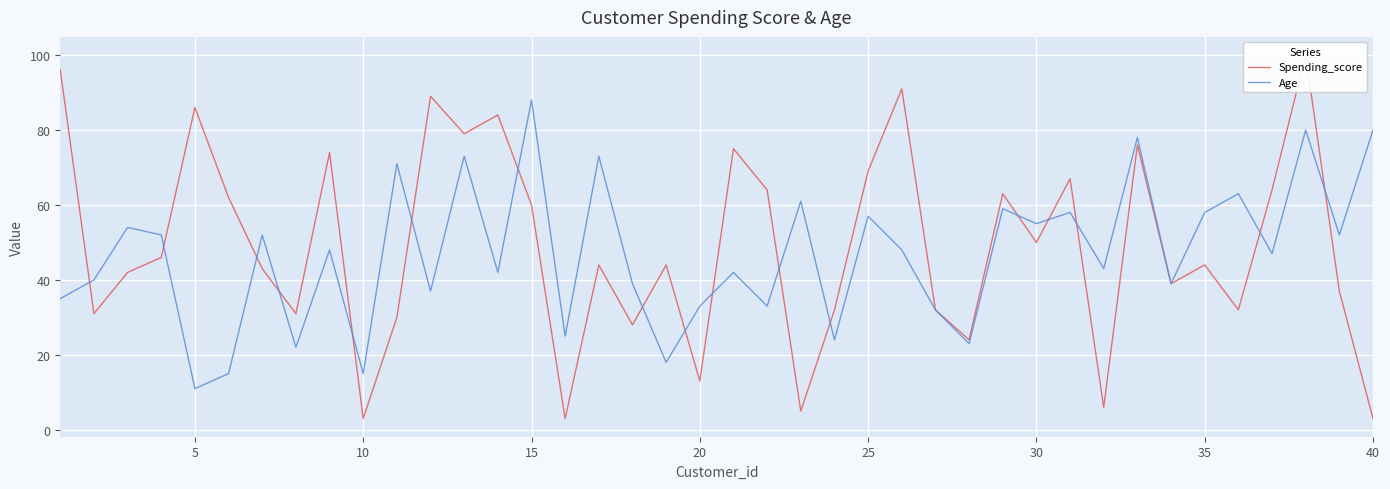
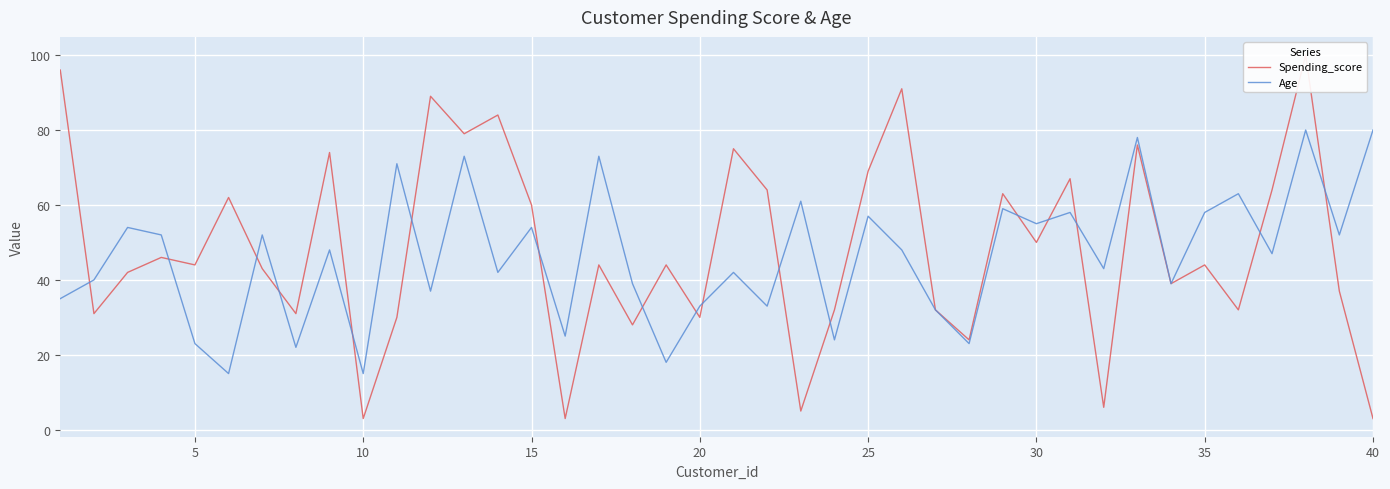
  {
    "Spending_score": {
-     "5": 86,
+     "5": 44,
      "10": 3,
      "15": 60,
-     "20": 13,
+     "20": 30,
      "25": 69,
      "30": 50,
      "35": 44,
      "40": 3
    },
    "Age": {
-     "5": 11,
+     "5": 23,
      "10": 15,
-     "15": 88,
+     "15": 54,
      "20": 33,
      "25": 57,
      "30": 55,
      "35": 58,
      "40": 80
    }
  }
